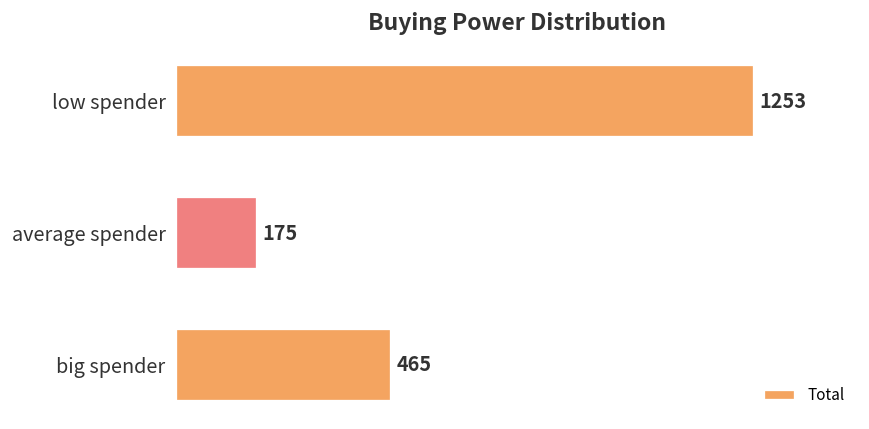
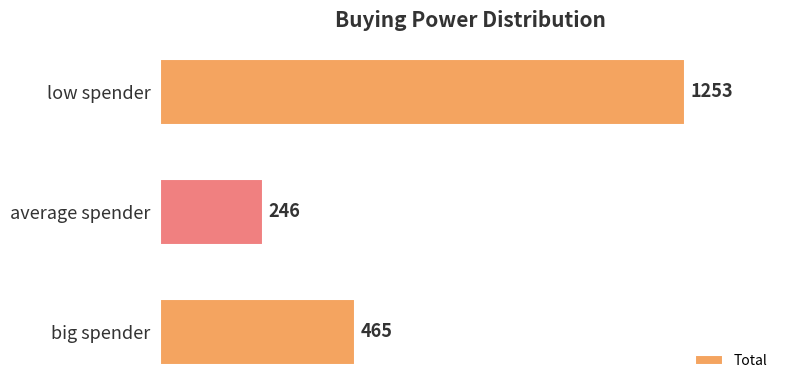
  {
    "low spender": 1253,
-   "average spender": 175,
+   "average spender": 246,
    "big spender": 465
  }
